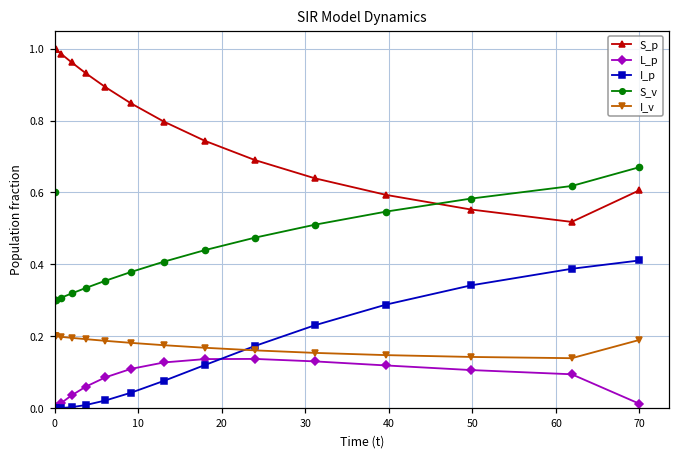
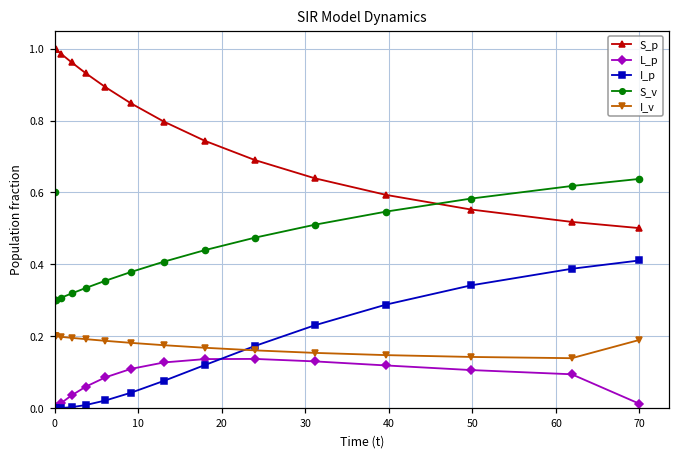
  {
    "S_p": {
      "0": 1.00,
-     "70": 0.61
+     "70": 0.50
    },
    "L_p": {
      "70": 0.01
    },
    "I_p": {
      "70": 0.41
    },
    "S_v": {
      "0": 0.60,
-     "70": 0.67
+     "70": 0.64
    },
    "I_v": {
      "0": 0.20,
      "70": 0.19
    }
  }
